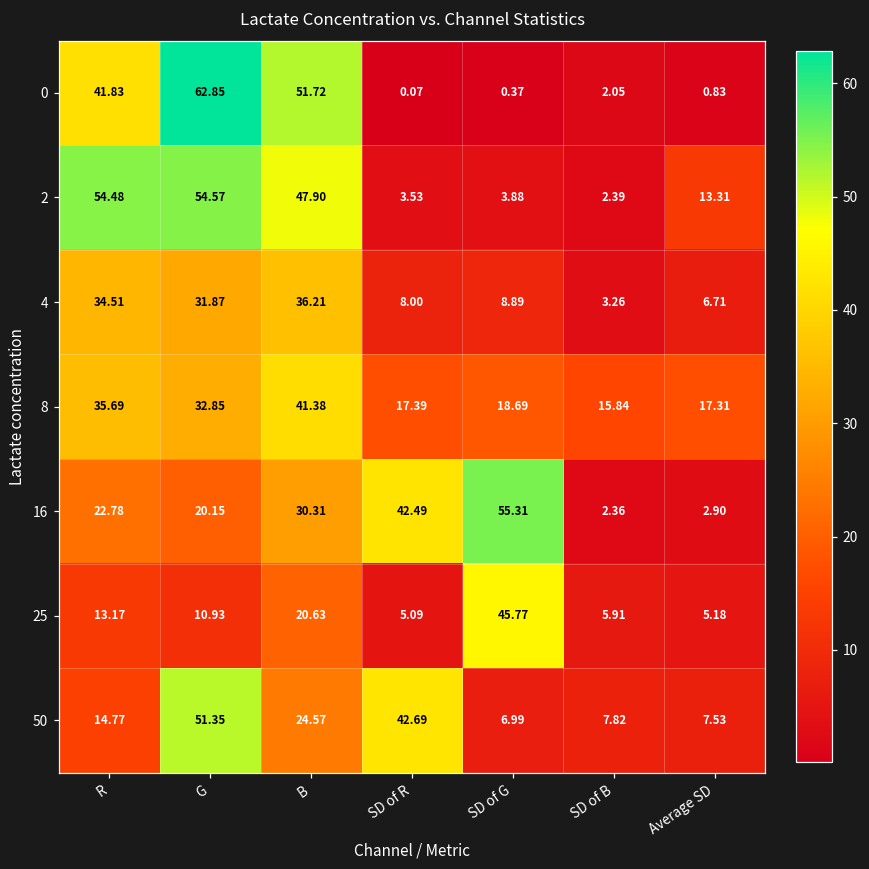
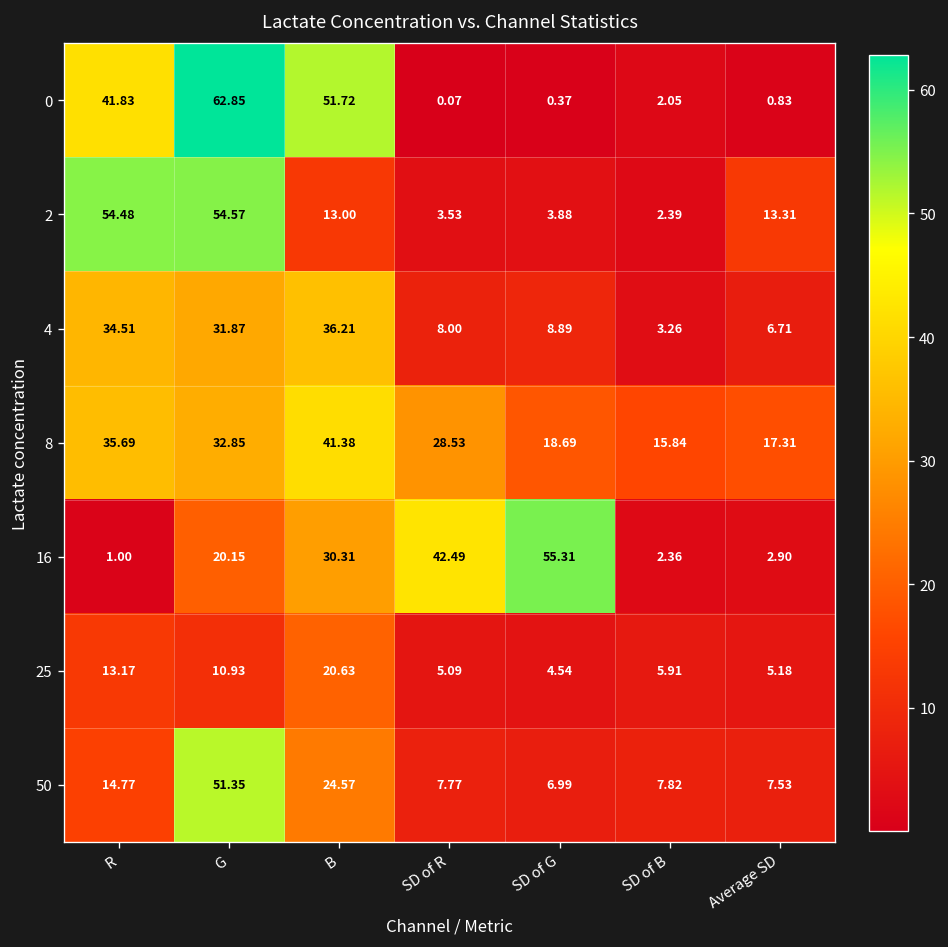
  {
    "0": {
      "R": 41.83,
      "G": 62.85,
      "B": 51.72,
      "SD of R": 0.07,
      "SD of G": 0.37,
      "SD of B": 2.05,
      "Average SD": 0.83
    },
    "2": {
      "R": 54.48,
      "G": 54.57,
-     "B": 47.90,
+     "B": 13.00,
      "SD of R": 3.53,
      "SD of G": 3.88,
      "SD of B": 2.39,
      "Average SD": 13.31
    },
    "4": {
      "R": 34.51,
      "G": 31.87,
      "B": 36.21,
      "SD of R": 8.00,
      "SD of G": 8.89,
      "SD of B": 3.26,
      "Average SD": 6.71
    },
    "8": {
      "R": 35.69,
      "G": 32.85,
      "B": 41.38,
-     "SD of R": 17.39,
+     "SD of R": 28.53,
      "SD of G": 18.69,
      "SD of B": 15.84,
      "Average SD": 17.31
    },
    "16": {
-     "R": 22.78,
+     "R": 1.00,
      "G": 20.15,
      "B": 30.31,
      "SD of R": 42.49,
      "SD of G": 55.31,
      "SD of B": 2.36,
      "Average SD": 2.90
    },
    "25": {
      "R": 13.17,
      "G": 10.93,
      "B": 20.63,
      "SD of R": 5.09,
-     "SD of G": 45.77,
+     "SD of G": 4.54,
      "SD of B": 5.91,
      "Average SD": 5.18
    },
    "50": {
      "R": 14.77,
      "G": 51.35,
      "B": 24.57,
-     "SD of R": 42.69,
+     "SD of R": 7.77,
      "SD of G": 6.99,
      "SD of B": 7.82,
      "Average SD": 7.53
    }
  }
